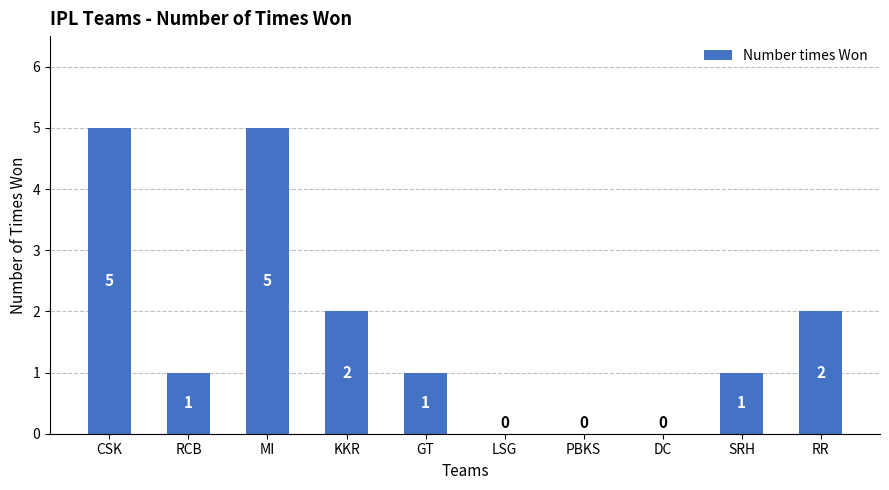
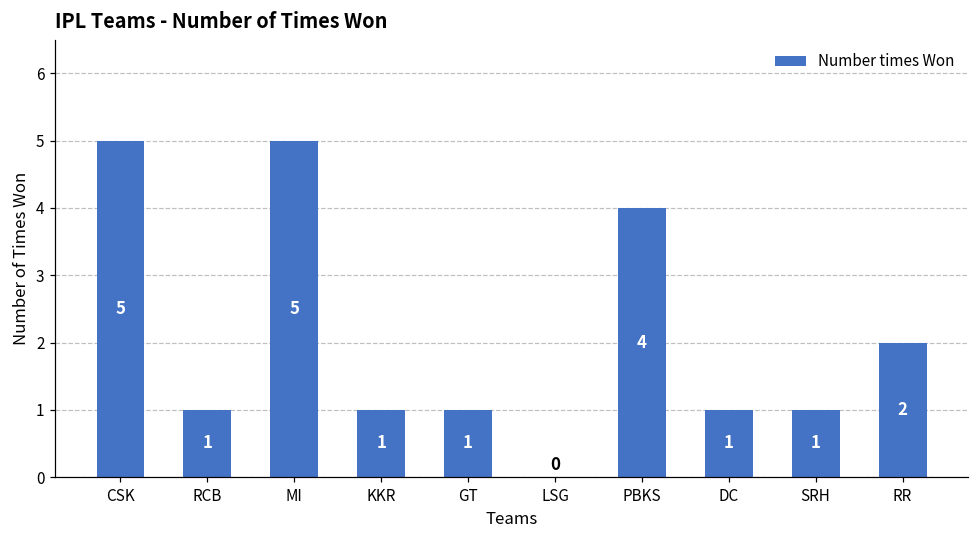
  {
    "CSK": 5,
    "RCB": 1,
    "MI": 5,
-   "KKR": 2,
+   "KKR": 1,
    "GT": 1,
    "LSG": 0,
-   "PBKS": 0,
-   "DC": 0,
+   "PBKS": 4,
+   "DC": 1,
    "SRH": 1,
    "RR": 2
  }
